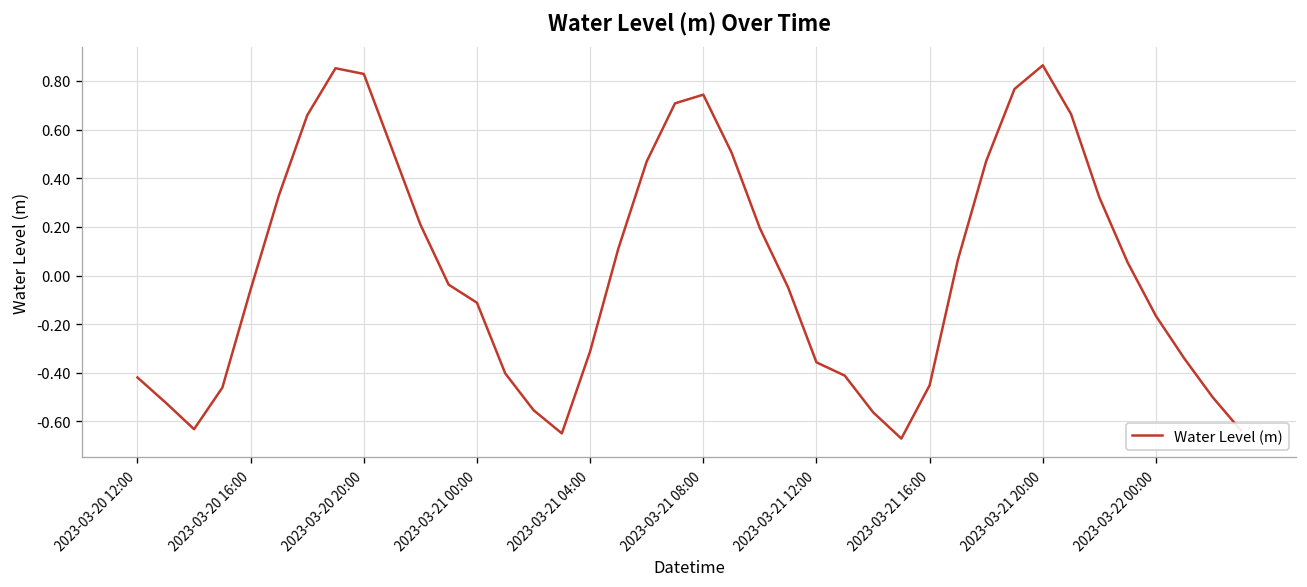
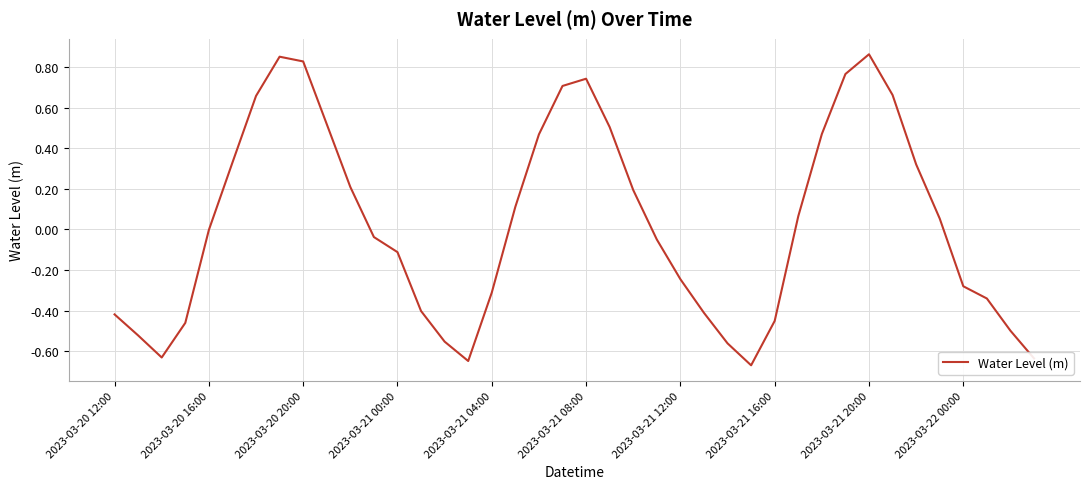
  {
    "2023-03-20 12:00": -0.42,
-   "2023-03-20 16:00": -0.06,
+   "2023-03-20 16:00": 0.00,
    "2023-03-20 20:00": 0.83,
    "2023-03-21 00:00": -0.11,
    "2023-03-21 04:00": -0.31,
    "2023-03-21 08:00": 0.74,
-   "2023-03-21 12:00": -0.36,
+   "2023-03-21 12:00": -0.25,
    "2023-03-21 16:00": -0.45,
    "2023-03-21 20:00": 0.86,
-   "2023-03-22 00:00": -0.17
+   "2023-03-22 00:00": -0.28
  }
